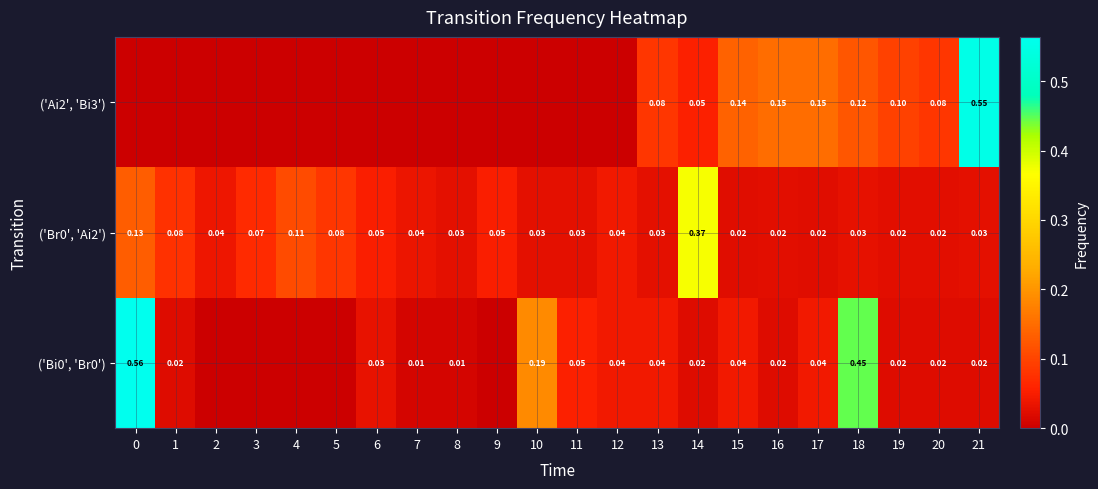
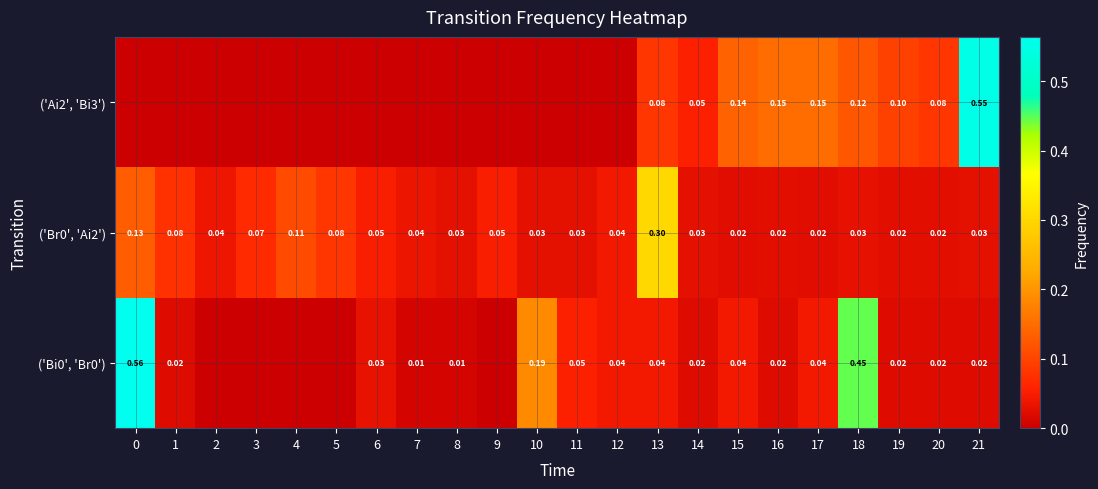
  {
    "('Ai2', 'Bi3')": {
      "13": 0.08,
      "14": 0.05,
      "15": 0.14,
      "16": 0.15,
      "17": 0.15,
      "18": 0.12,
      "19": 0.10,
      "20": 0.08,
      "21": 0.55
    },
    "('Br0', 'Ai2')": {
      "0": 0.13,
      "1": 0.08,
      "2": 0.04,
      "3": 0.07,
      "4": 0.11,
      "5": 0.08,
      "6": 0.05,
      "7": 0.04,
      "8": 0.03,
      "9": 0.05,
      "10": 0.03,
      "11": 0.03,
      "12": 0.04,
-     "13": 0.03,
-     "14": 0.37,
+     "13": 0.30,
+     "14": 0.03,
      "15": 0.02,
      "16": 0.02,
      "17": 0.02,
      "18": 0.03,
      "19": 0.02,
      "20": 0.02,
      "21": 0.03
    },
    "('Bi0', 'Br0')": {
      "0": 0.56,
      "1": 0.02,
      "6": 0.03,
      "7": 0.01,
      "8": 0.01,
      "10": 0.19,
      "11": 0.05,
      "12": 0.04,
      "13": 0.04,
      "14": 0.02,
      "15": 0.04,
      "16": 0.02,
      "17": 0.04,
      "18": 0.45,
      "19": 0.02,
      "20": 0.02,
      "21": 0.02
    }
  }
